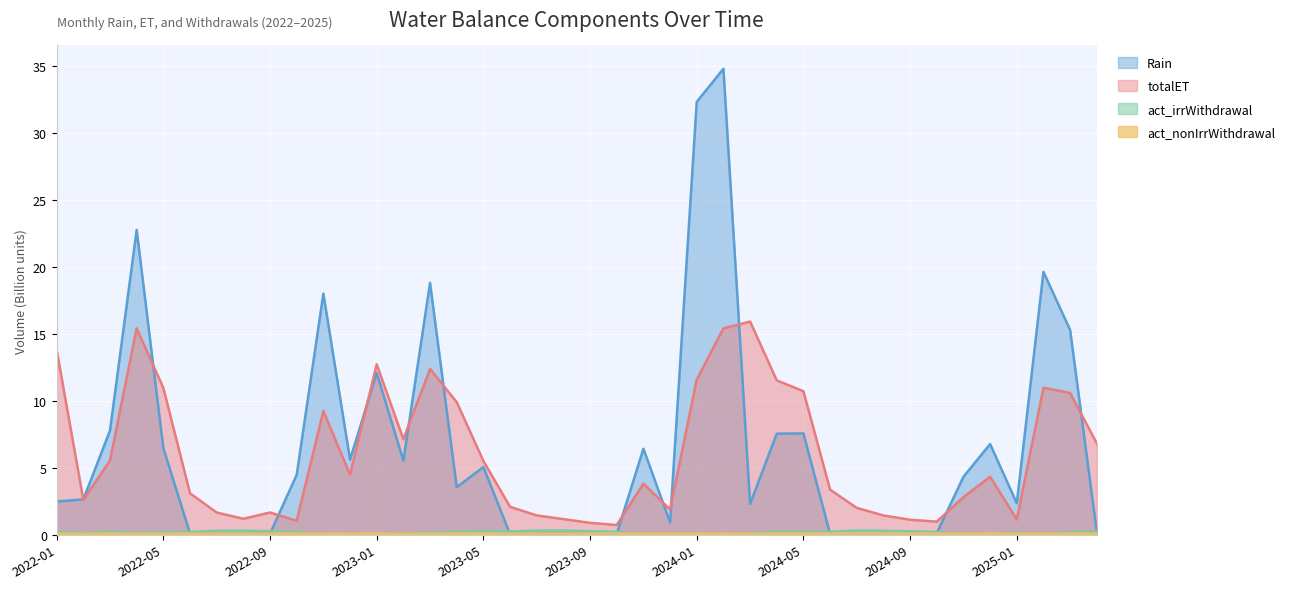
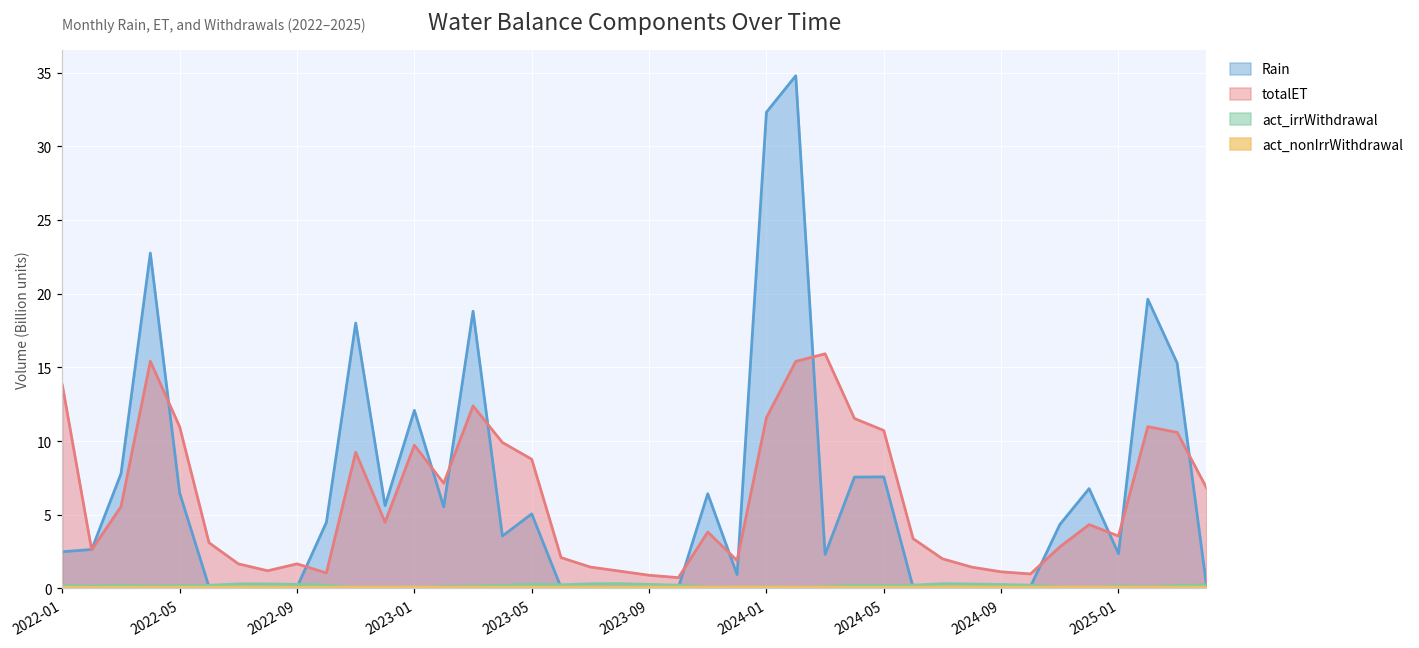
  {
    "totalET": {
      "2022-01": 13.8,
      "2022-05": 11.0,
      "2022-09": 1.7,
-     "2023-01": 12.7,
-     "2023-05": 5.5,
+     "2023-01": 9.7,
+     "2023-05": 8.8,
      "2023-09": 0.9,
      "2024-01": 11.6,
      "2024-05": 10.7,
      "2024-09": 1.1,
-     "2025-01": 1.2
+     "2025-01": 3.6
    },
    "act_nonIrrWithdrawal": {
      "2023-05": 0.1
    }
  }
